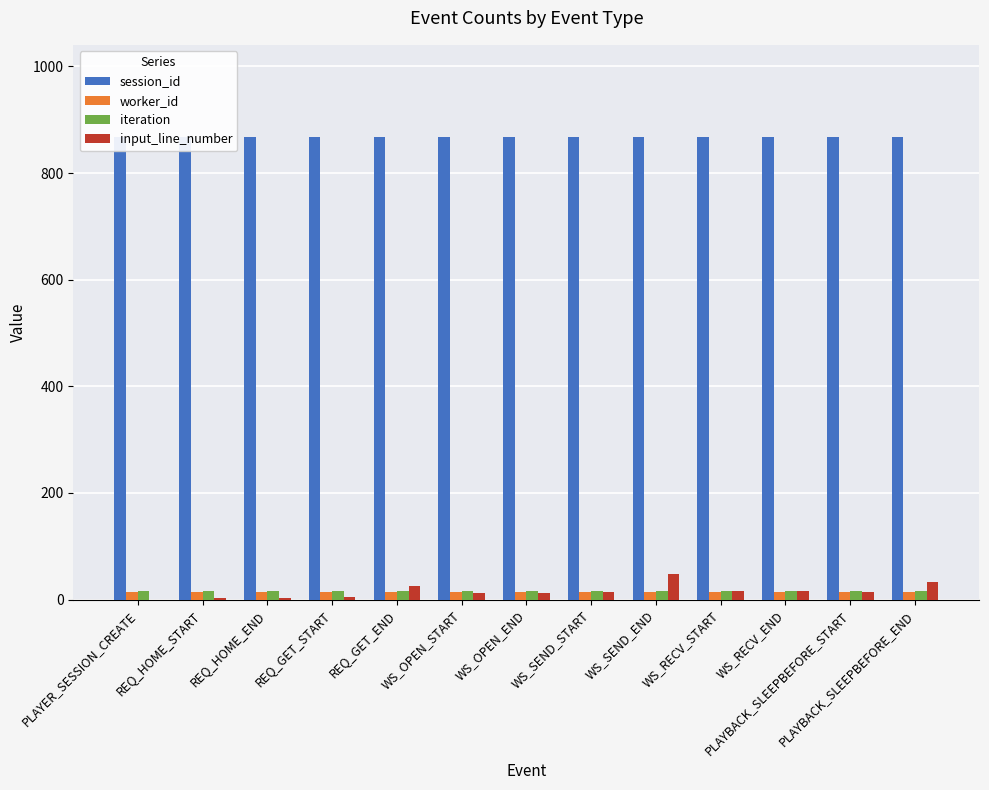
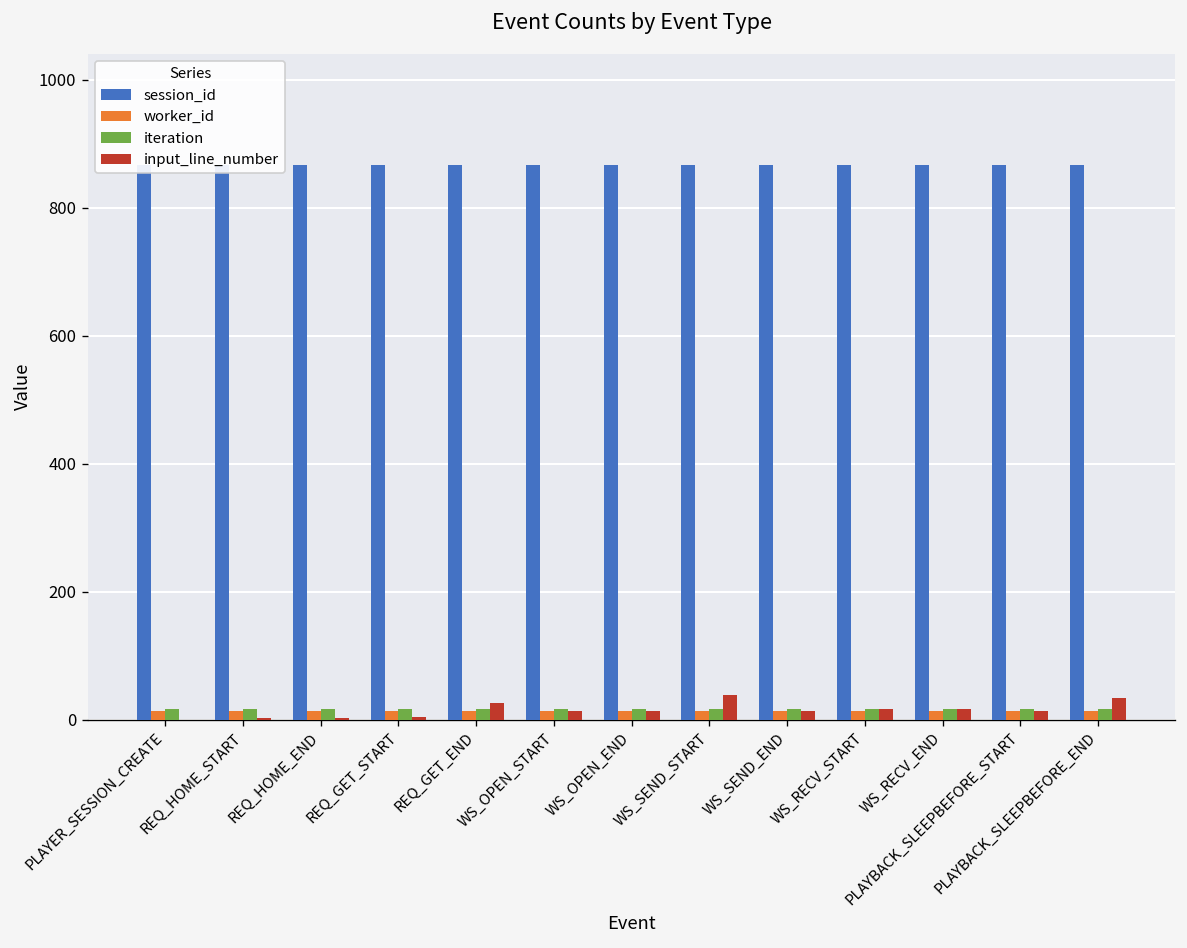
  {
    "session_id": {
      "REQ_HOME_END": 870,
      "REQ_GET_START": 870,
      "REQ_GET_END": 870,
      "WS_OPEN_START": 870,
      "WS_OPEN_END": 870,
      "WS_SEND_START": 870,
      "WS_SEND_END": 870,
      "WS_RECV_START": 870,
      "WS_RECV_END": 870,
      "PLAYBACK_SLEEPBEFORE_START": 870,
      "PLAYBACK_SLEEPBEFORE_END": 870
    },
    "worker_id": {
      "PLAYER_SESSION_CREATE": 10,
      "REQ_HOME_START": 10,
      "REQ_HOME_END": 10,
      "REQ_GET_START": 10,
      "REQ_GET_END": 10,
      "WS_OPEN_START": 10,
      "WS_OPEN_END": 10,
      "WS_SEND_START": 10,
      "WS_SEND_END": 10,
      "WS_RECV_START": 10,
      "WS_RECV_END": 10,
      "PLAYBACK_SLEEPBEFORE_START": 10,
      "PLAYBACK_SLEEPBEFORE_END": 10
    },
    "iteration": {
      "PLAYER_SESSION_CREATE": 20,
      "REQ_HOME_START": 20,
      "REQ_HOME_END": 20,
      "REQ_GET_START": 20,
      "REQ_GET_END": 20,
      "WS_OPEN_START": 20,
      "WS_OPEN_END": 20,
      "WS_SEND_START": 20,
      "WS_SEND_END": 20,
      "WS_RECV_START": 20,
      "WS_RECV_END": 20,
      "PLAYBACK_SLEEPBEFORE_START": 20,
      "PLAYBACK_SLEEPBEFORE_END": 20
    },
    "input_line_number": {
      "PLAYER_SESSION_CREATE": 0,
      "REQ_GET_END": 30,
      "WS_OPEN_START": 10,
      "WS_OPEN_END": 10,
-     "WS_SEND_START": 10,
-     "WS_SEND_END": 50,
+     "WS_SEND_START": 40,
+     "WS_SEND_END": 10,
      "WS_RECV_START": 20,
      "WS_RECV_END": 20,
      "PLAYBACK_SLEEPBEFORE_START": 10,
      "PLAYBACK_SLEEPBEFORE_END": 30
    }
  }
